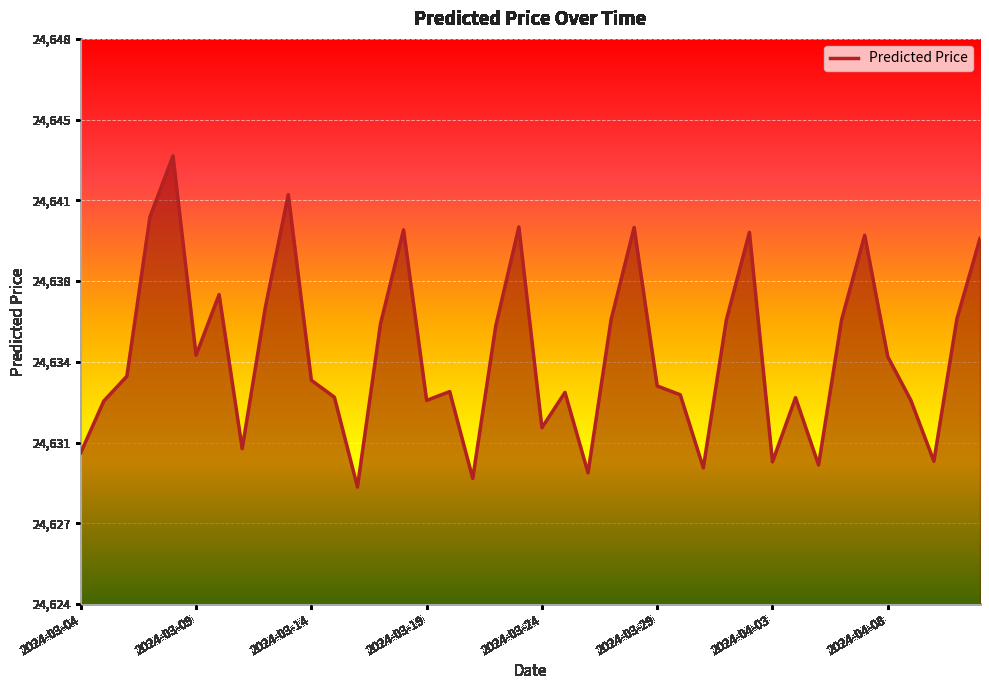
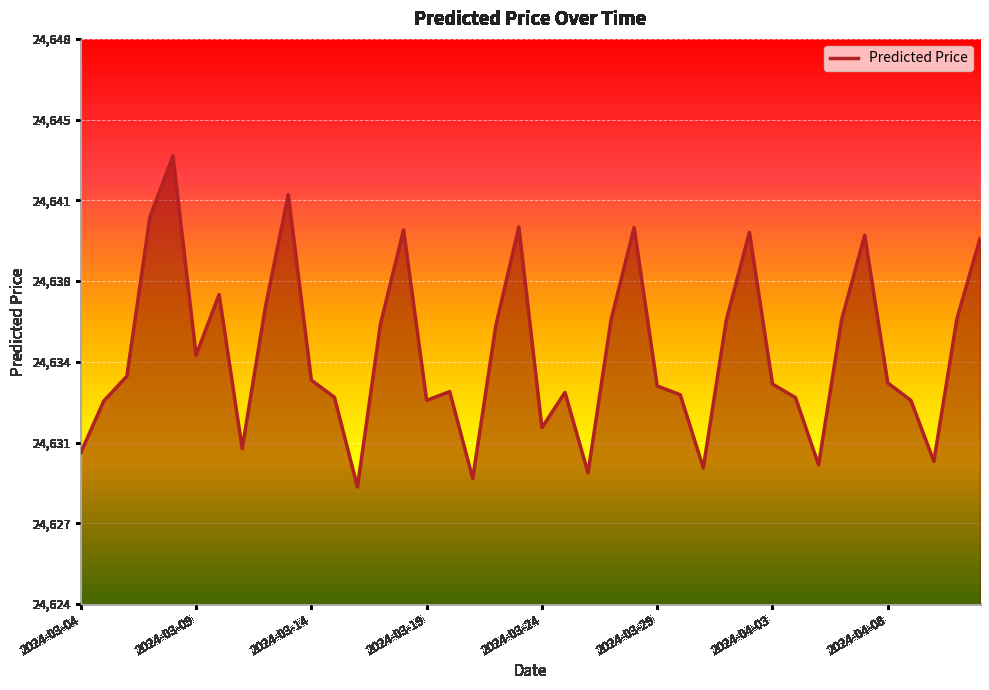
  {
    "2024-03-04": "24,630.5",
    "2024-03-09": "24,634.7",
    "2024-03-14": "24,633.6",
    "2024-03-19": "24,632.7",
    "2024-03-24": "24,631.6",
    "2024-03-29": "24,633.3",
-   "2024-04-03": "24,630.1",
-   "2024-04-08": "24,634.6"
+   "2024-04-03": "24,633.4",
+   "2024-04-08": "24,633.5"
  }
